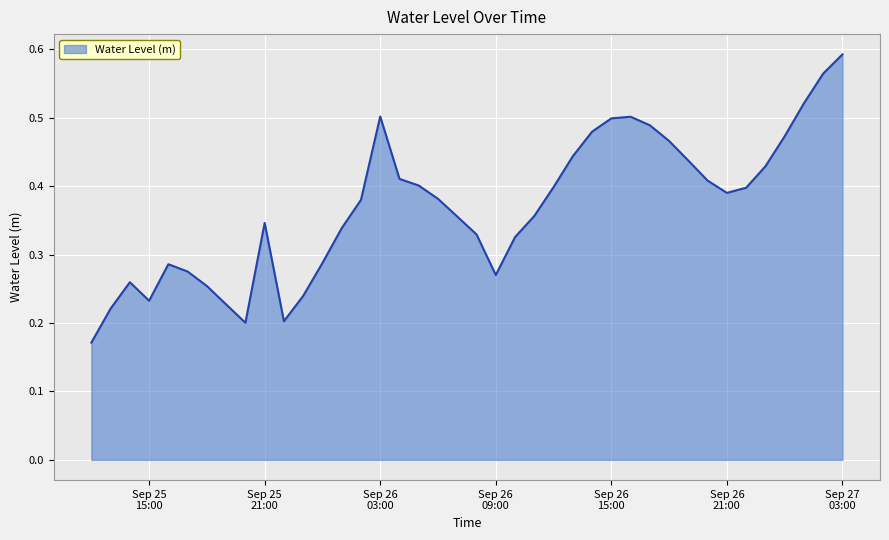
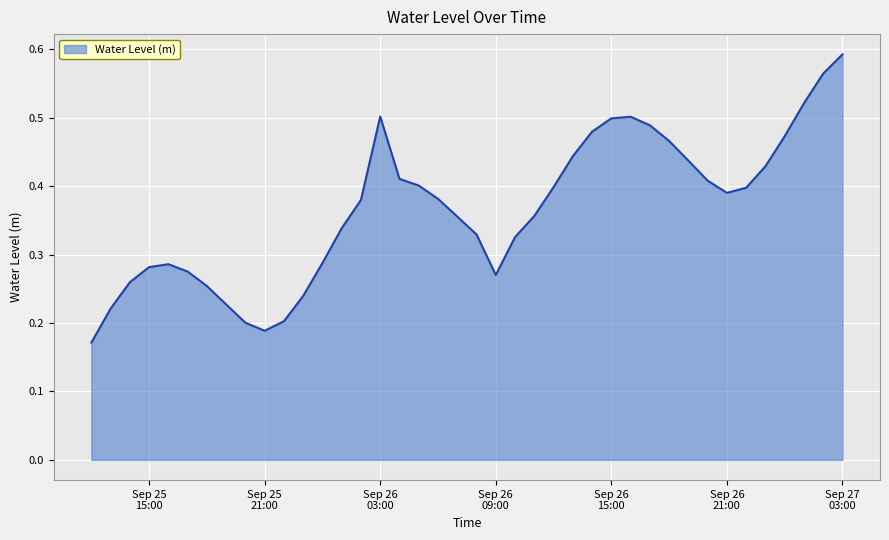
  {
-   "Sep 25 15:00": 0.23,
-   "Sep 25 21:00": 0.35,
+   "Sep 25 15:00": 0.28,
+   "Sep 25 21:00": 0.19,
    "Sep 26 03:00": 0.50,
    "Sep 26 09:00": 0.27,
    "Sep 26 15:00": 0.50,
    "Sep 26 21:00": 0.39,
    "Sep 27 03:00": 0.59
  }
